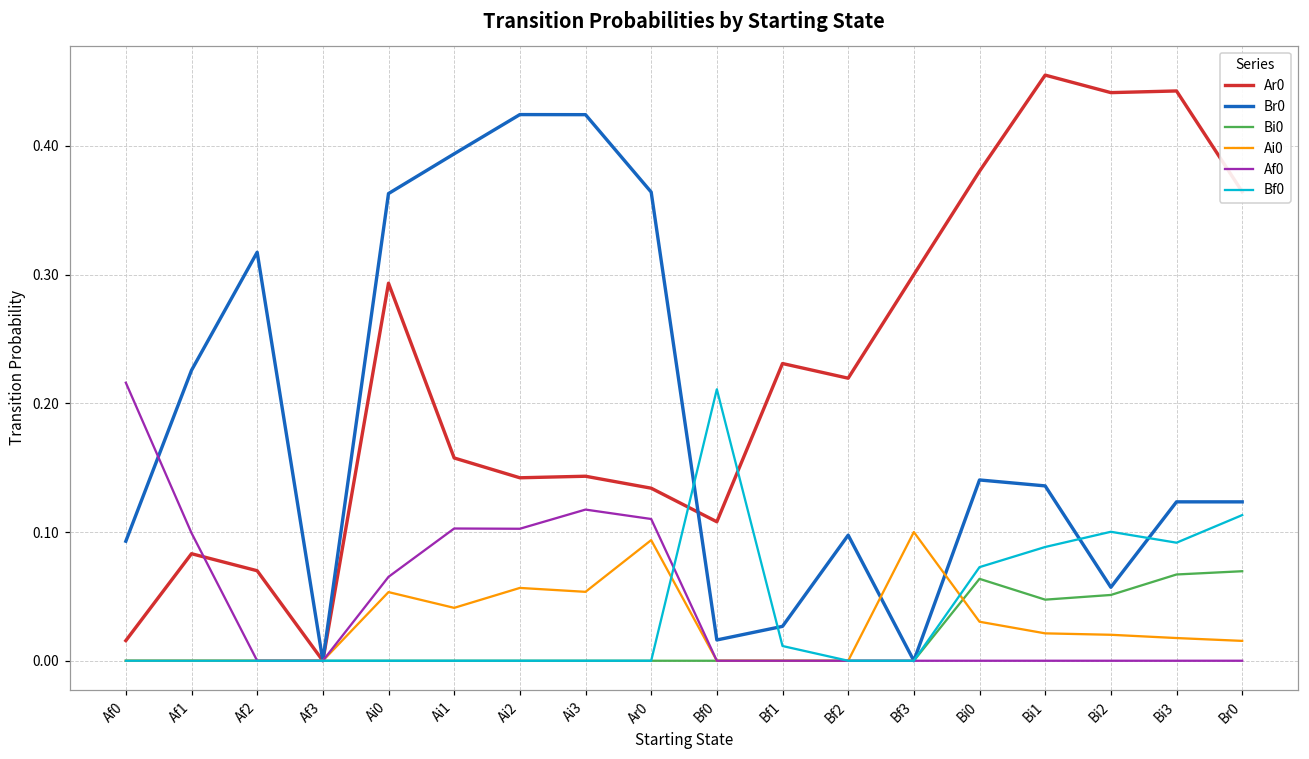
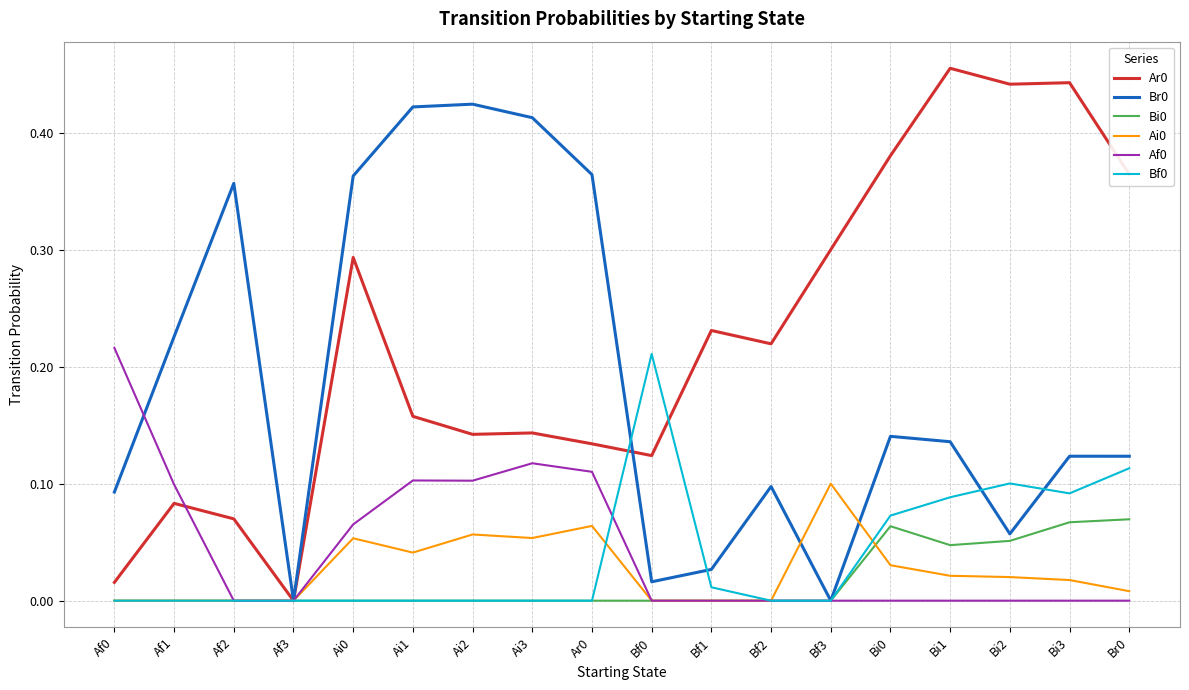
  {
    "Ar0": {
      "Af0": 0.016,
      "Af1": 0.083,
      "Af2": 0.070,
      "Ai0": 0.293,
      "Ai1": 0.158,
      "Ai2": 0.142,
      "Ai3": 0.143,
      "Ar0": 0.134,
-     "Bf0": 0.108,
+     "Bf0": 0.124,
      "Bf1": 0.231,
      "Bf2": 0.220,
      "Bf3": 0.300,
      "Bi0": 0.380,
      "Bi1": 0.455,
      "Bi2": 0.441,
      "Bi3": 0.443
    },
    "Br0": {
      "Af0": 0.093,
      "Af1": 0.226,
-     "Af2": 0.317,
+     "Af2": 0.357,
      "Ai0": 0.363,
-     "Ai1": 0.394,
+     "Ai1": 0.422,
      "Ai2": 0.424,
-     "Ai3": 0.424,
+     "Ai3": 0.413,
      "Ar0": 0.364,
      "Bf0": 0.016,
      "Bf1": 0.027,
      "Bf2": 0.098,
      "Bi0": 0.140,
      "Bi1": 0.136,
      "Bi2": 0.057,
      "Bi3": 0.123,
      "Br0": 0.123
    },
    "Bi0": {
      "Bi0": 0.064,
      "Bi1": 0.047,
      "Bi2": 0.051,
      "Bi3": 0.067,
      "Br0": 0.070
    },
    "Ai0": {
      "Ai0": 0.053,
      "Ai1": 0.041,
      "Ai2": 0.057,
      "Ai3": 0.054,
-     "Ar0": 0.094,
+     "Ar0": 0.064,
      "Bf3": 0.100,
      "Bi0": 0.030,
      "Bi1": 0.021,
      "Bi2": 0.020,
      "Bi3": 0.018,
-     "Br0": 0.015
+     "Br0": 0.008
    },
    "Af0": {
      "Af0": 0.216,
      "Af1": 0.099,
      "Ai0": 0.065,
      "Ai1": 0.103,
      "Ai2": 0.103,
      "Ai3": 0.117,
      "Ar0": 0.110,
      "Bi0": 0.000,
      "Bi1": 0.000,
      "Bi2": 0.000,
      "Bi3": 0.000,
      "Br0": 0.000
    },
    "Bf0": {
      "Bf0": 0.211,
      "Bf1": 0.011,
      "Bi0": 0.073,
      "Bi1": 0.088,
      "Bi2": 0.100,
      "Bi3": 0.092,
      "Br0": 0.113
    }
  }
